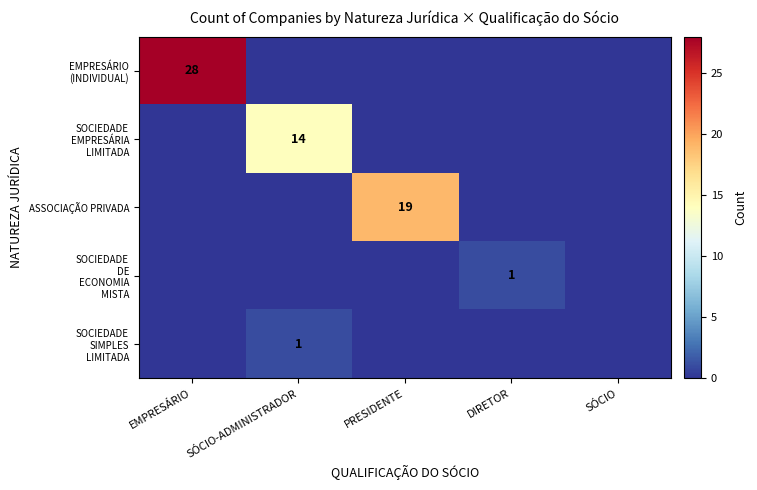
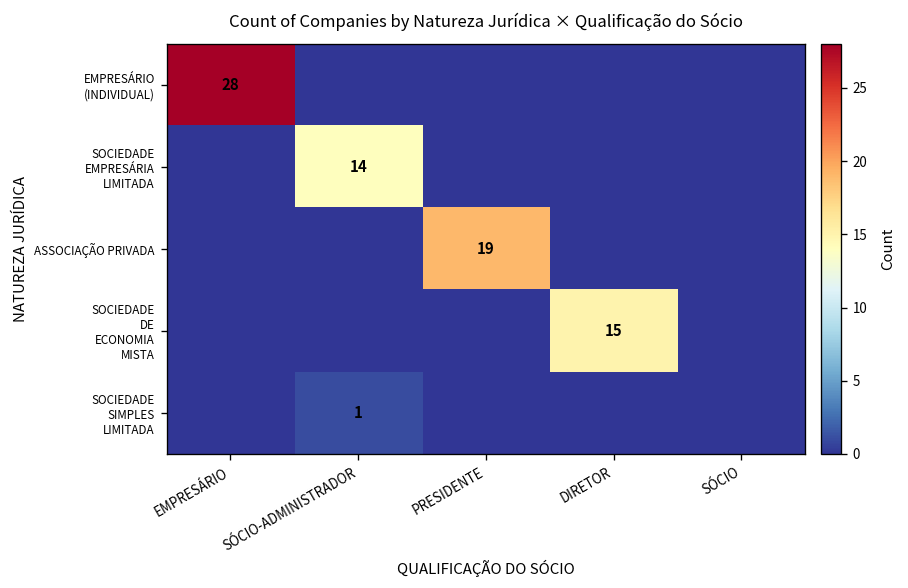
  {
    "EMPRESÁRIO (INDIVIDUAL)": {
      "EMPRESÁRIO": 28
    },
    "SOCIEDADE EMPRESÁRIA LIMITADA": {
      "SÓCIO-ADMINISTRADOR": 14
    },
    "ASSOCIAÇÃO PRIVADA": {
      "PRESIDENTE": 19
    },
    "SOCIEDADE DE ECONOMIA MISTA": {
-     "DIRETOR": 1
+     "DIRETOR": 15
    },
    "SOCIEDADE SIMPLES LIMITADA": {
      "SÓCIO-ADMINISTRADOR": 1
    }
  }
